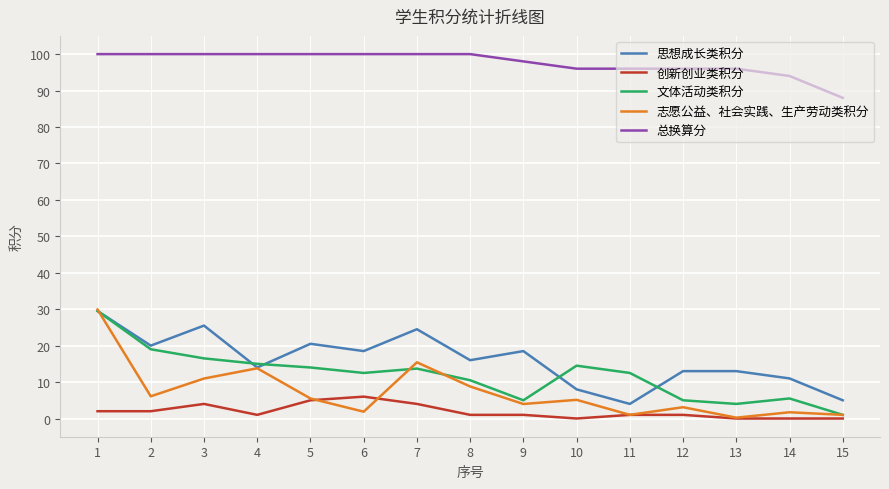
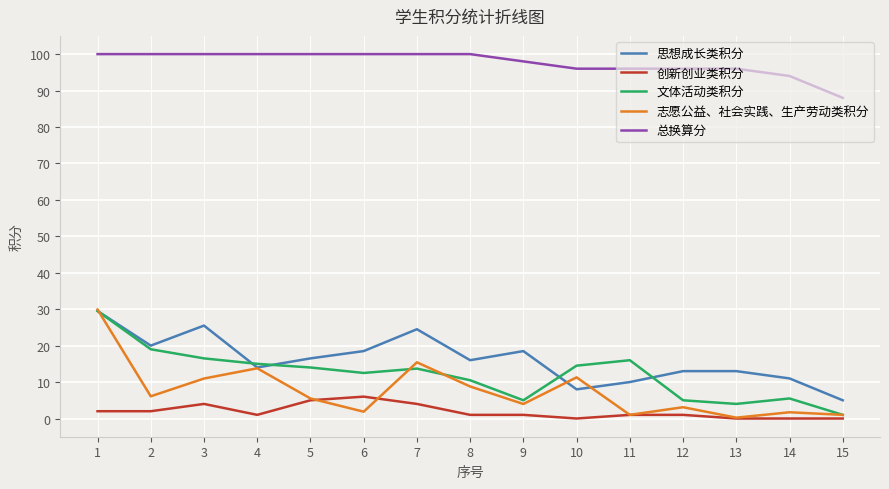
  {
    "思想成长类积分": {
      "2": 20,
      "3": 26,
-     "5": 21,
+     "5": 17,
      "6": 19,
      "7": 25,
      "8": 16,
      "9": 19,
      "10": 8,
-     "11": 4,
+     "11": 10,
      "12": 13,
      "13": 13,
      "14": 11,
      "15": 5
    },
    "创新创业类积分": {
      "1": 2,
      "2": 2,
      "3": 4,
      "4": 1,
      "6": 6,
      "7": 4,
      "8": 1,
      "9": 1,
      "10": 0,
      "12": 1,
      "14": 0,
      "15": 0
    },
    "文体活动类积分": {
      "2": 19,
      "3": 17,
      "4": 15,
      "5": 14,
      "6": 13,
      "7": 14,
      "8": 11,
      "9": 5,
      "10": 15,
-     "11": 13,
+     "11": 16,
      "12": 5,
      "13": 4,
      "14": 6
    },
    "志愿公益、社会实践、生产劳动类积分": {
      "2": 6,
      "3": 11,
      "6": 2,
      "7": 15,
      "8": 9,
      "9": 4,
-     "10": 5,
+     "10": 11,
      "12": 3,
      "14": 2
    },
    "总换算分": {
      "1": 100,
      "2": 100,
      "3": 100,
      "4": 100,
      "5": 100,
      "6": 100,
      "7": 100,
      "8": 100,
      "9": 98,
      "10": 96
    }
  }
